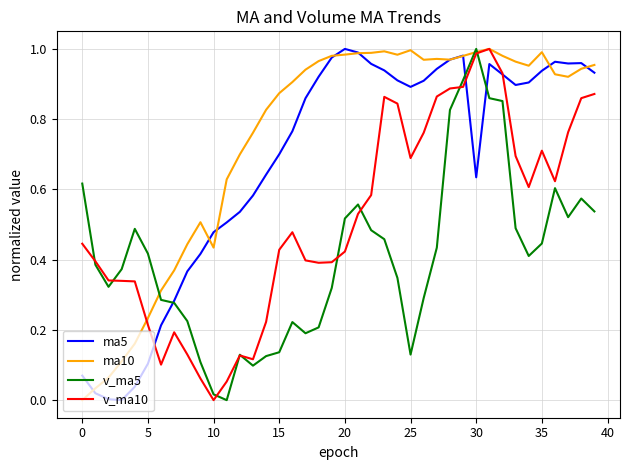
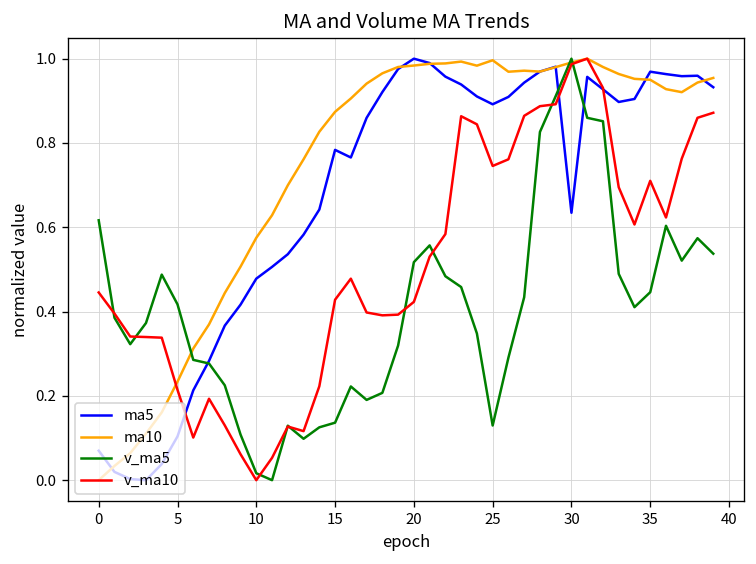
  {
    "ma5": {
      "10": 0.48,
-     "15": 0.70,
+     "15": 0.78,
      "20": 1.00,
      "25": 0.89,
      "30": 0.63,
-     "35": 0.94
+     "35": 0.97
    },
    "ma10": {
      "5": 0.23,
-     "10": 0.43,
+     "10": 0.58,
      "15": 0.87,
      "20": 0.98,
      "25": 1.00,
-     "35": 0.99
+     "35": 0.95
    },
    "v_ma5": {
      "0": 0.62,
      "5": 0.42,
      "10": 0.02,
      "15": 0.14,
      "20": 0.52,
      "25": 0.13,
      "30": 1.00,
      "35": 0.45
    },
    "v_ma10": {
      "0": 0.45,
      "5": 0.21,
      "10": 0.00,
      "15": 0.43,
      "20": 0.42,
-     "25": 0.69,
+     "25": 0.75,
      "35": 0.71
    }
  }
